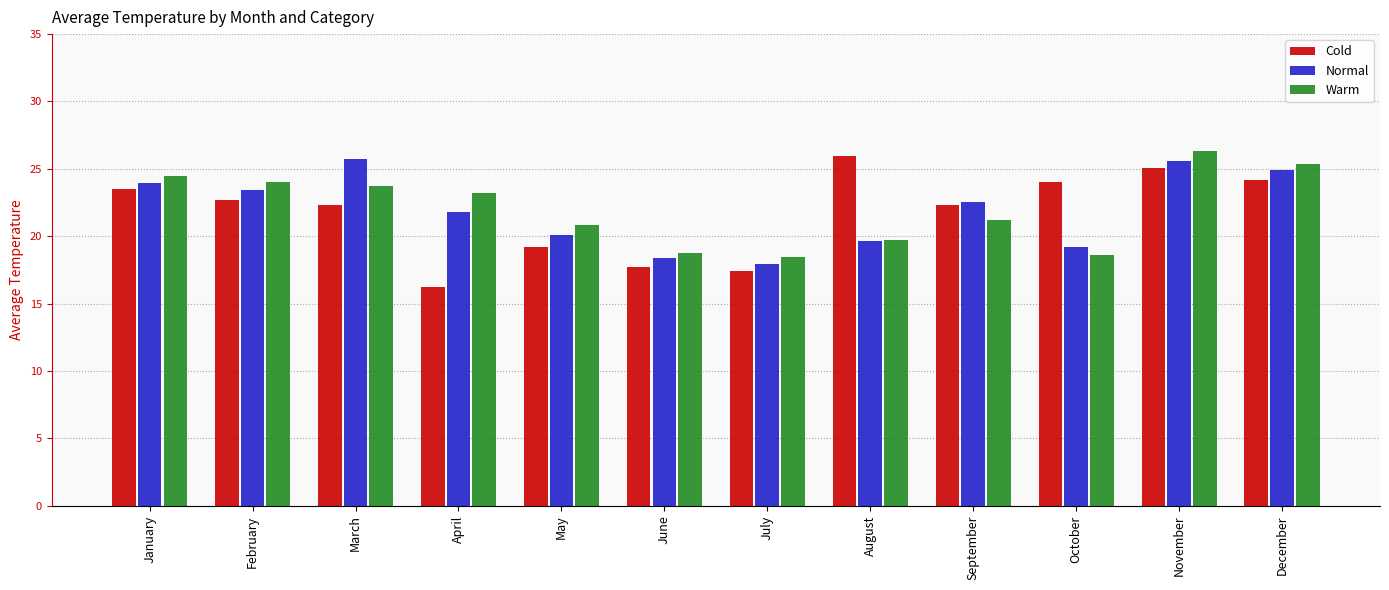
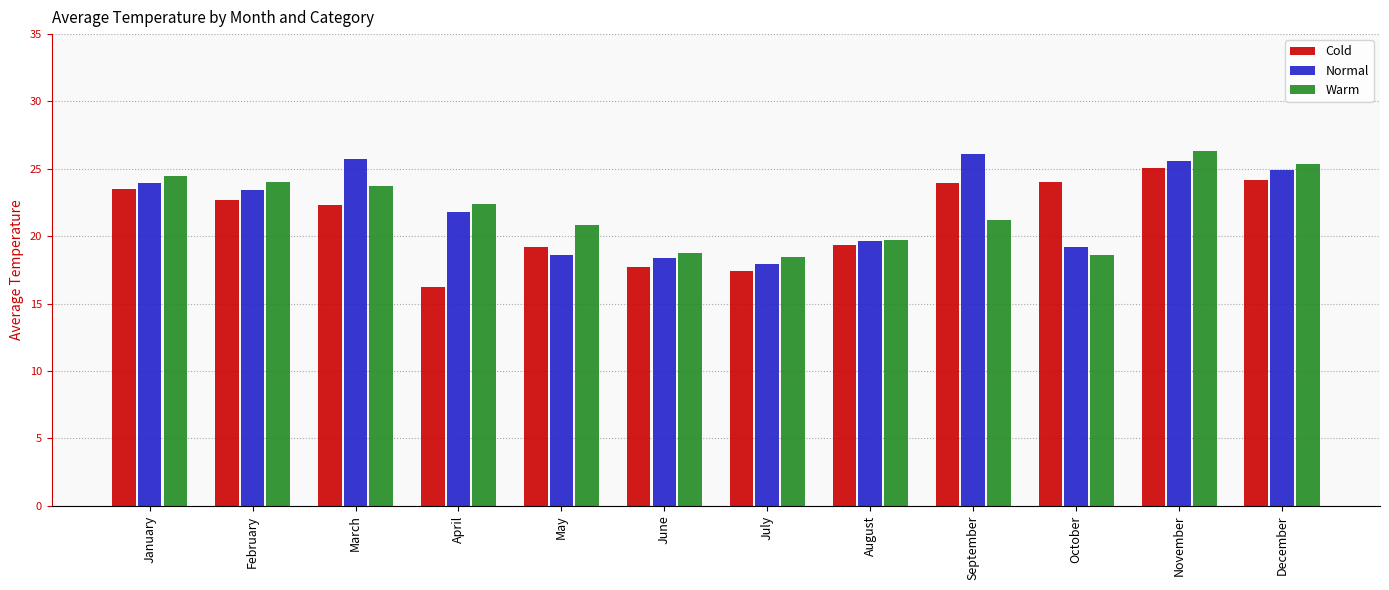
  {
    "Cold": {
      "January": 23.5,
      "February": 22.7,
      "March": 22.3,
      "April": 16.2,
      "May": 19.2,
      "June": 17.7,
      "July": 17.4,
-     "August": 26.0,
-     "September": 22.4,
+     "August": 19.3,
+     "September": 24.0,
      "October": 24.0,
      "November": 25.0,
      "December": 24.2
    },
    "Normal": {
      "January": 24.0,
      "February": 23.4,
      "March": 25.7,
      "April": 21.8,
-     "May": 20.1,
+     "May": 18.6,
      "June": 18.4,
      "July": 17.9,
      "August": 19.6,
-     "September": 22.6,
+     "September": 26.1,
      "October": 19.2,
      "November": 25.6,
      "December": 24.9
    },
    "Warm": {
      "January": 24.5,
      "February": 24.1,
      "March": 23.7,
-     "April": 23.2,
+     "April": 22.4,
      "May": 20.8,
      "June": 18.8,
      "July": 18.4,
      "August": 19.8,
      "September": 21.2,
      "October": 18.6,
      "November": 26.3,
      "December": 25.4
    }
  }
